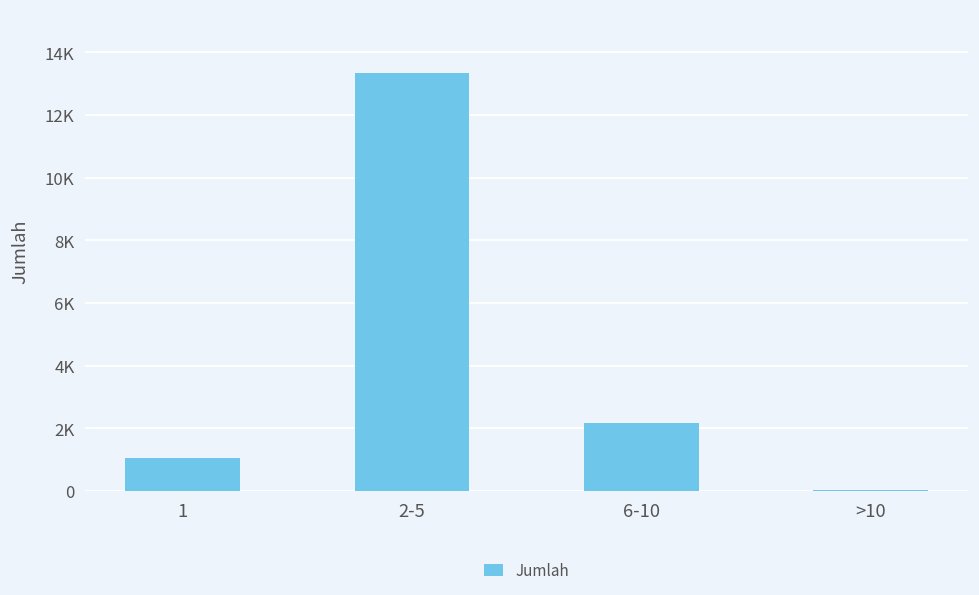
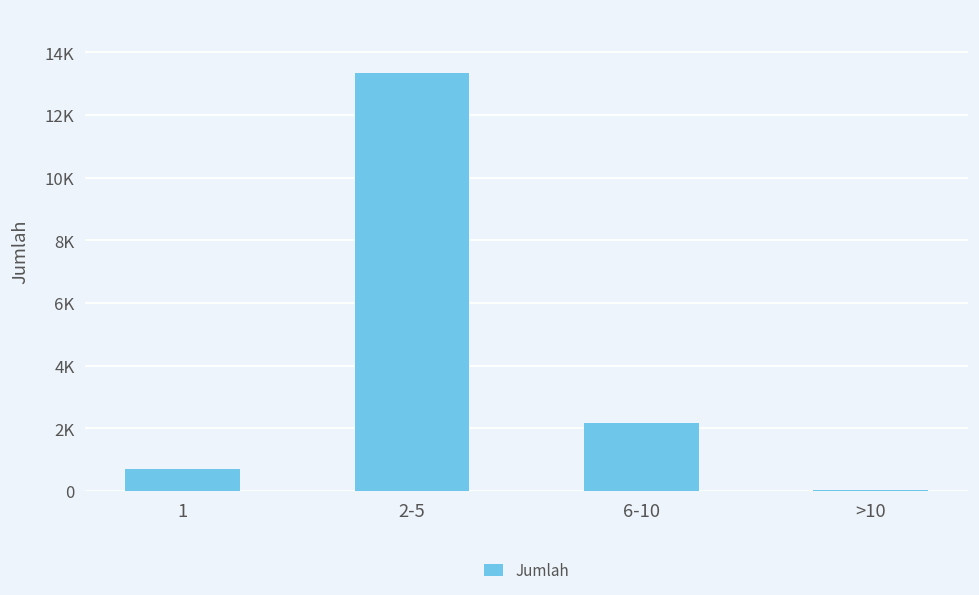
  {
-   "1": 1100,
+   "1": 700,
    "2-5": 13300,
    "6-10": 2200
  }
